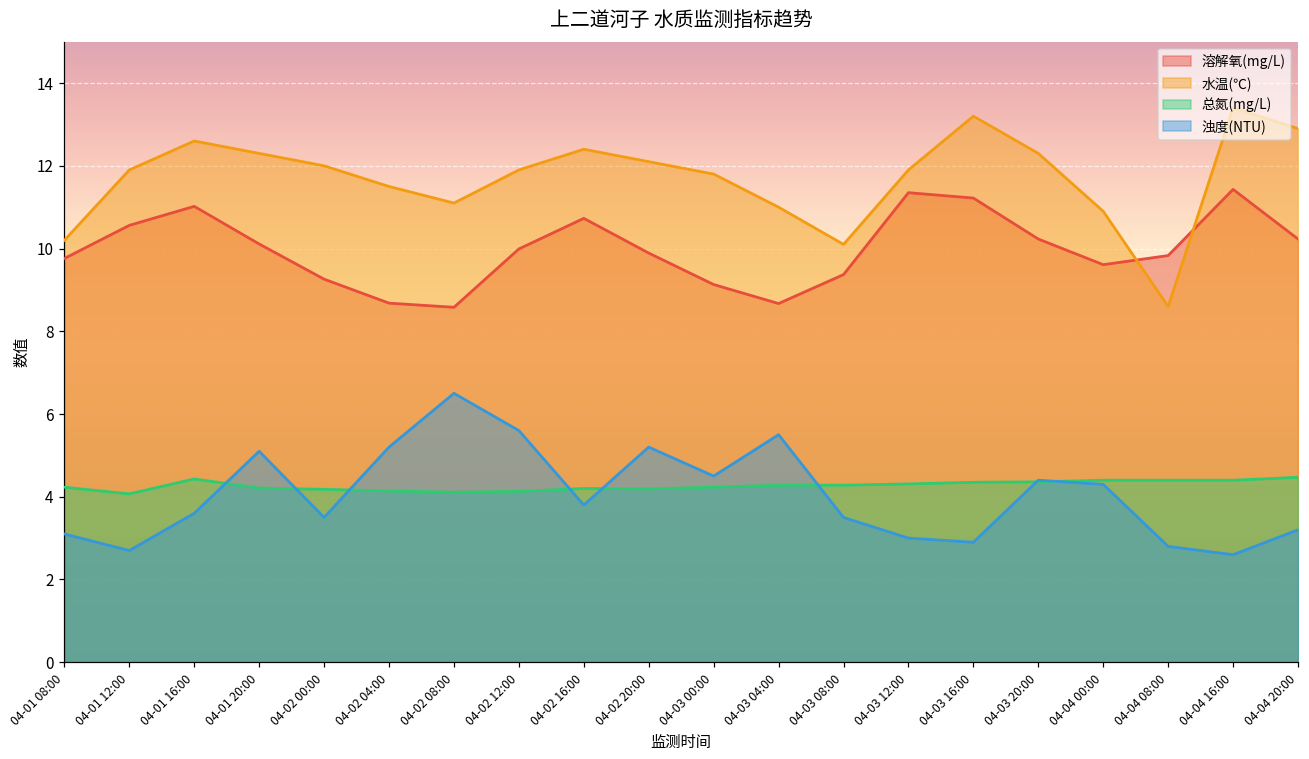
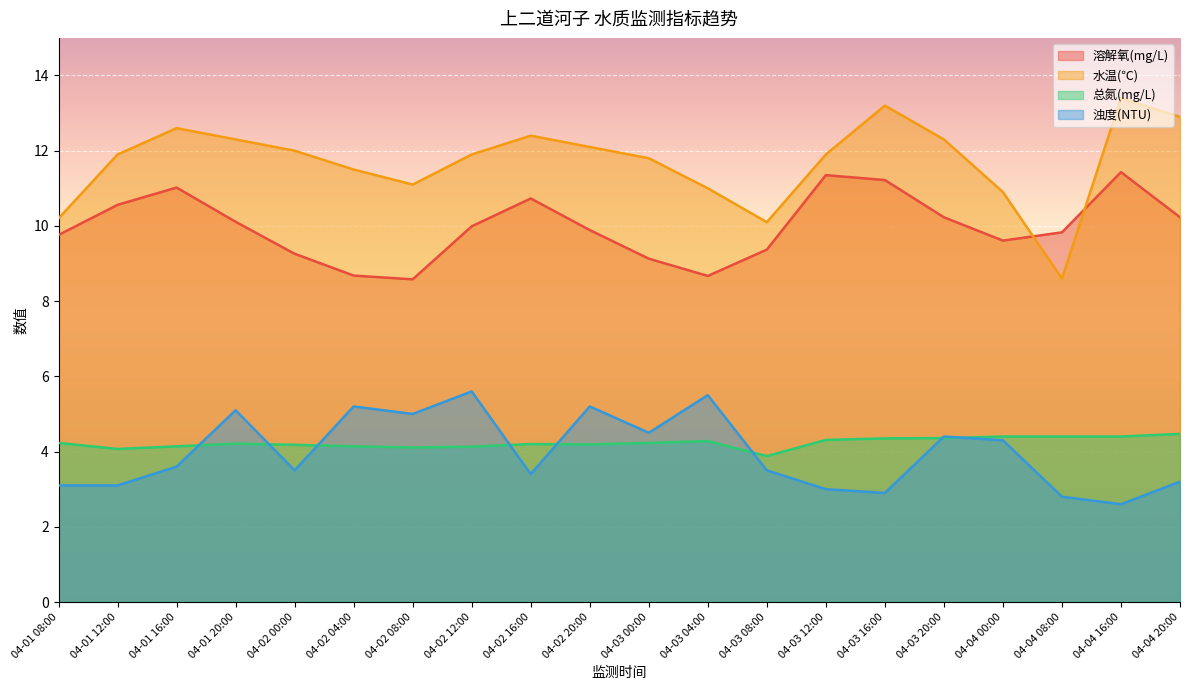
  {
    "溶解氧(mg/L)": {
      "04-01 08:00": 9.8,
      "04-01 12:00": 10.6,
      "04-01 16:00": 11.0,
      "04-01 20:00": 10.1,
      "04-02 00:00": 9.3,
      "04-02 04:00": 8.7,
      "04-02 08:00": 8.6,
      "04-02 12:00": 10.0,
      "04-02 16:00": 10.7,
      "04-02 20:00": 9.9,
      "04-03 00:00": 9.1,
      "04-03 04:00": 8.7,
      "04-03 08:00": 9.4,
      "04-03 12:00": 11.4,
      "04-03 16:00": 11.2,
      "04-03 20:00": 10.2,
      "04-04 00:00": 9.6,
      "04-04 08:00": 9.8,
      "04-04 16:00": 11.4,
      "04-04 20:00": 10.2
    },
    "水温(℃)": {
      "04-01 08:00": 10.2,
      "04-01 12:00": 11.9,
      "04-01 16:00": 12.6,
      "04-01 20:00": 12.3,
      "04-02 00:00": 12.0,
      "04-02 04:00": 11.5,
      "04-02 08:00": 11.1,
      "04-02 12:00": 11.9,
      "04-02 16:00": 12.4,
      "04-02 20:00": 12.1,
      "04-03 00:00": 11.8,
      "04-03 04:00": 11.0,
      "04-03 08:00": 10.1,
      "04-03 12:00": 11.9,
      "04-03 16:00": 13.2,
      "04-03 20:00": 12.3,
      "04-04 00:00": 10.9,
      "04-04 08:00": 8.6,
      "04-04 20:00": 12.9
    },
    "总氮(mg/L)": {
      "04-01 08:00": 4.2,
      "04-01 12:00": 4.1,
-     "04-01 16:00": 4.4,
+     "04-01 16:00": 4.1,
      "04-01 20:00": 4.2,
      "04-02 00:00": 4.2,
      "04-02 04:00": 4.1,
      "04-02 08:00": 4.1,
      "04-02 12:00": 4.1,
      "04-02 16:00": 4.2,
      "04-02 20:00": 4.2,
      "04-03 00:00": 4.2,
      "04-03 04:00": 4.3,
-     "04-03 08:00": 4.3,
+     "04-03 08:00": 3.9,
      "04-03 12:00": 4.3,
      "04-03 16:00": 4.4,
      "04-04 00:00": 4.4,
      "04-04 08:00": 4.4,
      "04-04 16:00": 4.4,
      "04-04 20:00": 4.5
    },
    "浊度(NTU)": {
      "04-01 08:00": 3.1,
-     "04-01 12:00": 2.7,
+     "04-01 12:00": 3.1,
      "04-01 16:00": 3.6,
      "04-01 20:00": 5.1,
      "04-02 00:00": 3.5,
      "04-02 04:00": 5.2,
-     "04-02 08:00": 6.5,
+     "04-02 08:00": 5.0,
      "04-02 12:00": 5.6,
-     "04-02 16:00": 3.8,
+     "04-02 16:00": 3.4,
      "04-02 20:00": 5.2,
      "04-03 00:00": 4.5,
      "04-03 04:00": 5.5,
      "04-03 08:00": 3.5,
      "04-03 12:00": 3.0,
      "04-03 16:00": 2.9,
      "04-04 00:00": 4.3,
      "04-04 08:00": 2.8,
      "04-04 16:00": 2.6,
      "04-04 20:00": 3.2
    }
  }
